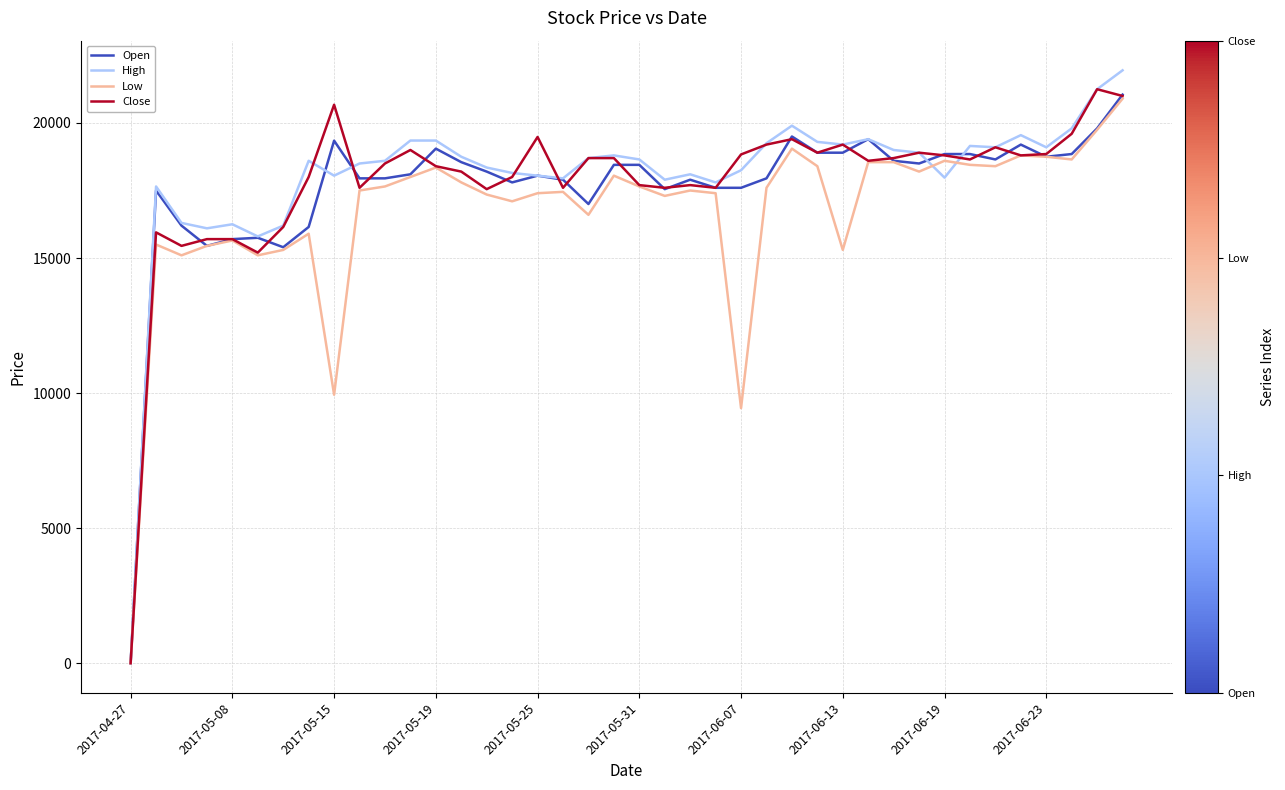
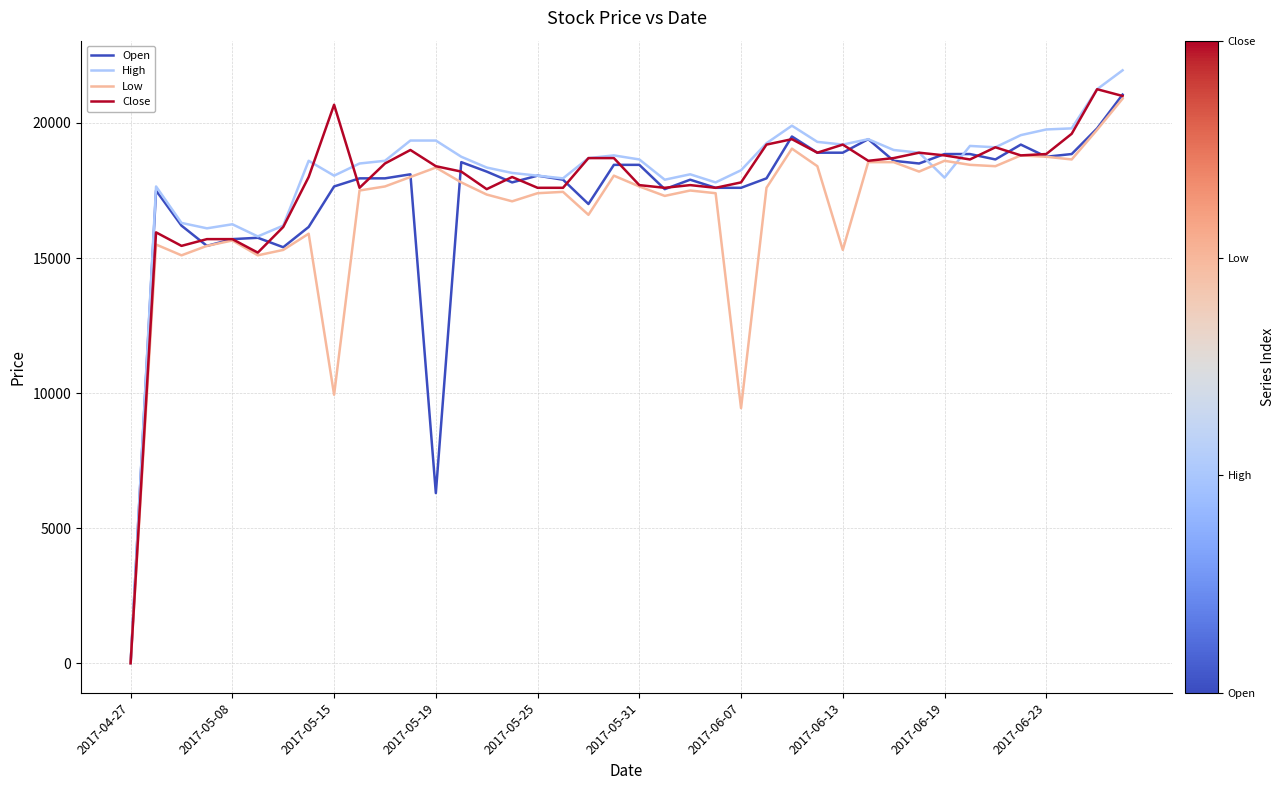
  {
    "Open": {
-     "2017-05-15": 19300,
-     "2017-05-19": 19100,
+     "2017-05-15": 17700,
+     "2017-05-19": 6300,
      "2017-05-31": 18500,
      "2017-06-07": 17600,
      "2017-06-13": 18900
    },
    "High": {
      "2017-05-08": 16300,
      "2017-05-15": 18100,
      "2017-05-19": 19400,
      "2017-05-31": 18700,
      "2017-06-07": 18300,
      "2017-06-19": 18000,
-     "2017-06-23": 19100
+     "2017-06-23": 19800
    },
    "Low": {
      "2017-05-15": 9900,
      "2017-05-25": 17400,
      "2017-06-07": 9400,
      "2017-06-13": 15300,
      "2017-06-19": 18600
    },
    "Close": {
      "2017-05-15": 20700,
-     "2017-05-25": 19500,
-     "2017-06-07": 18800,
+     "2017-05-25": 17600,
+     "2017-06-07": 17800,
      "2017-06-23": 18900
    }
  }
